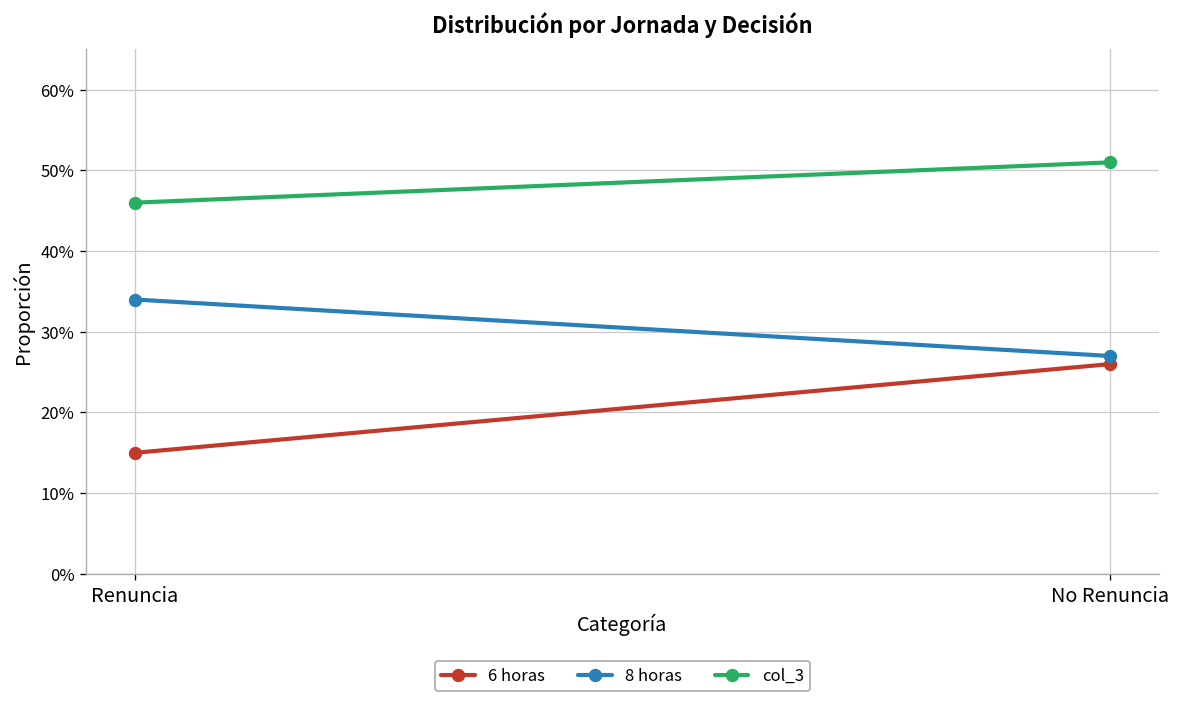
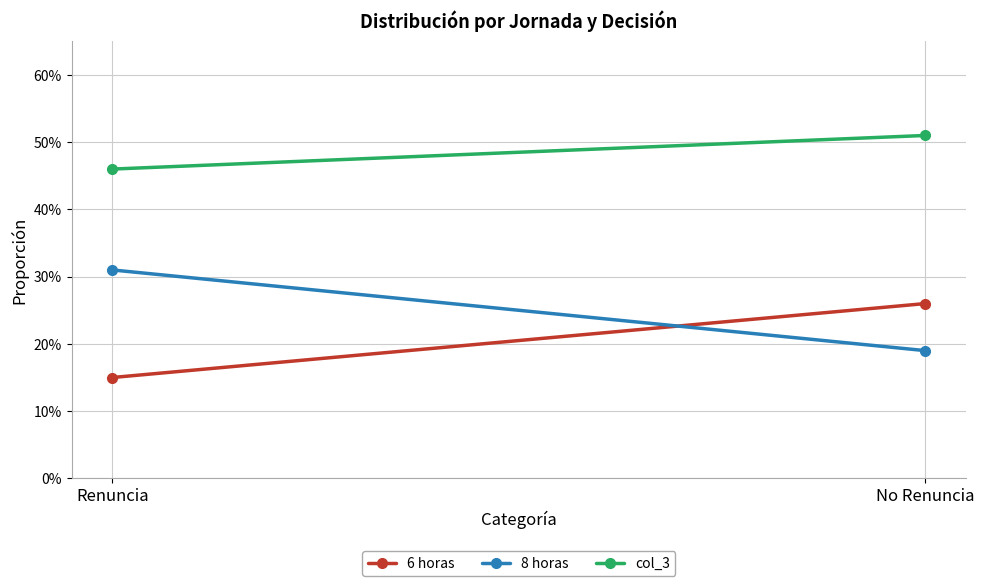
  {
    "6 horas": {
      "Renuncia": "15%",
      "No Renuncia": "26%"
    },
    "8 horas": {
-     "Renuncia": "34%",
-     "No Renuncia": "27%"
+     "Renuncia": "31%",
+     "No Renuncia": "19%"
    },
    "col_3": {
      "Renuncia": "46%",
      "No Renuncia": "51%"
    }
  }
